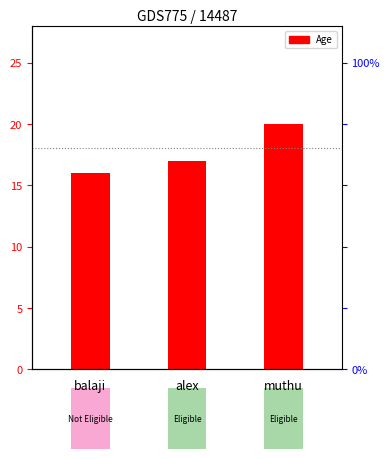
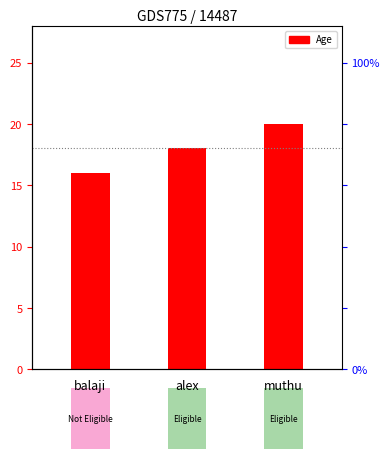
  {
    "balaji": 16,
-   "alex": 17,
+   "alex": 18,
    "muthu": 20
  }
